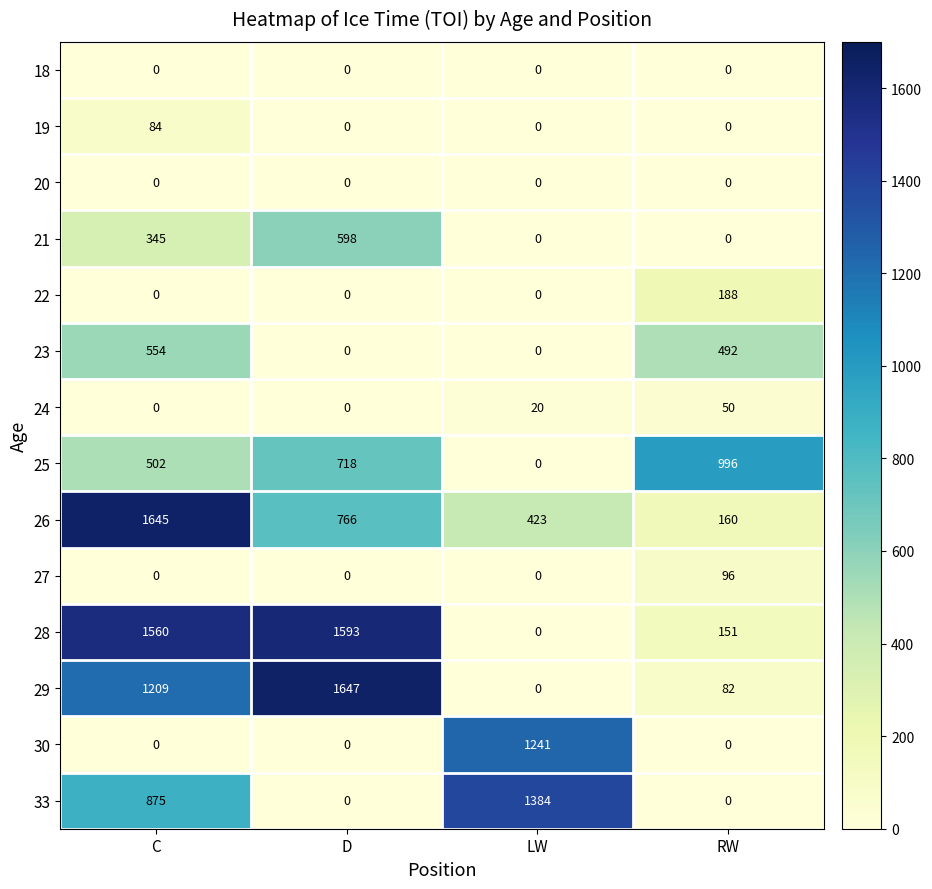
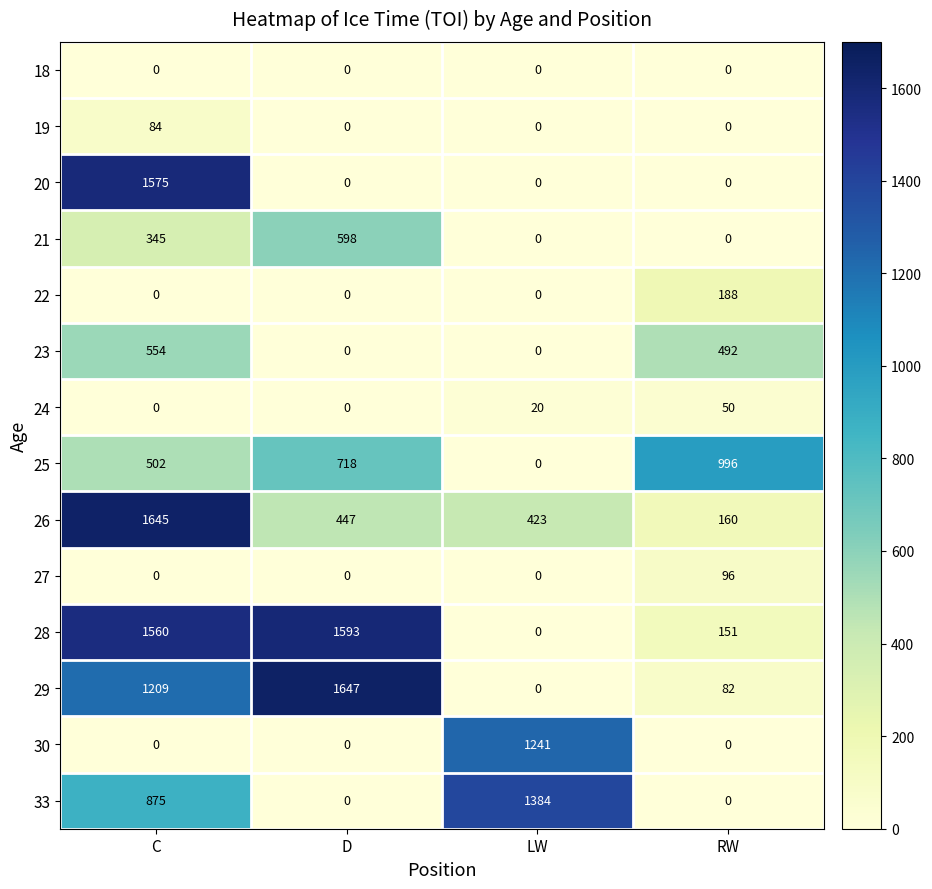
  {
    "18": {
      "C": 0,
      "D": 0,
      "LW": 0,
      "RW": 0
    },
    "19": {
      "C": 84,
      "D": 0,
      "LW": 0,
      "RW": 0
    },
    "20": {
-     "C": 0,
+     "C": 1575,
      "D": 0,
      "LW": 0,
      "RW": 0
    },
    "21": {
      "C": 345,
      "D": 598,
      "LW": 0,
      "RW": 0
    },
    "22": {
      "C": 0,
      "D": 0,
      "LW": 0,
      "RW": 188
    },
    "23": {
      "C": 554,
      "D": 0,
      "LW": 0,
      "RW": 492
    },
    "24": {
      "C": 0,
      "D": 0,
      "LW": 20,
      "RW": 50
    },
    "25": {
      "C": 502,
      "D": 718,
      "LW": 0,
      "RW": 996
    },
    "26": {
      "C": 1645,
-     "D": 766,
+     "D": 447,
      "LW": 423,
      "RW": 160
    },
    "27": {
      "C": 0,
      "D": 0,
      "LW": 0,
      "RW": 96
    },
    "28": {
      "C": 1560,
      "D": 1593,
      "LW": 0,
      "RW": 151
    },
    "29": {
      "C": 1209,
      "D": 1647,
      "LW": 0,
      "RW": 82
    },
    "30": {
      "C": 0,
      "D": 0,
      "LW": 1241,
      "RW": 0
    },
    "33": {
      "C": 875,
      "D": 0,
      "LW": 1384,
      "RW": 0
    }
  }
